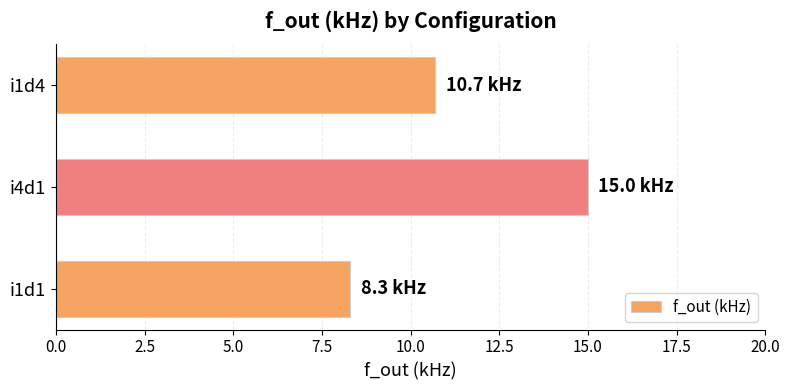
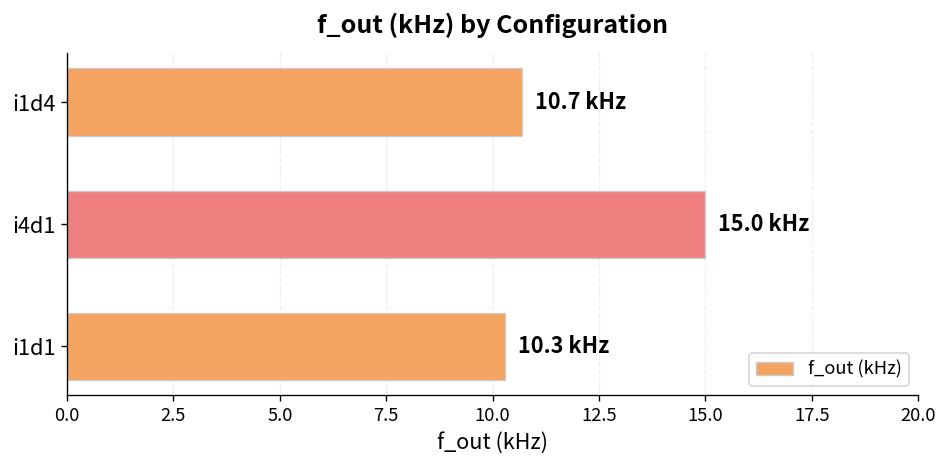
  {
    "i1d4": 10.7,
    "i4d1": 15.0,
-   "i1d1": 8.3
+   "i1d1": 10.3
  }
